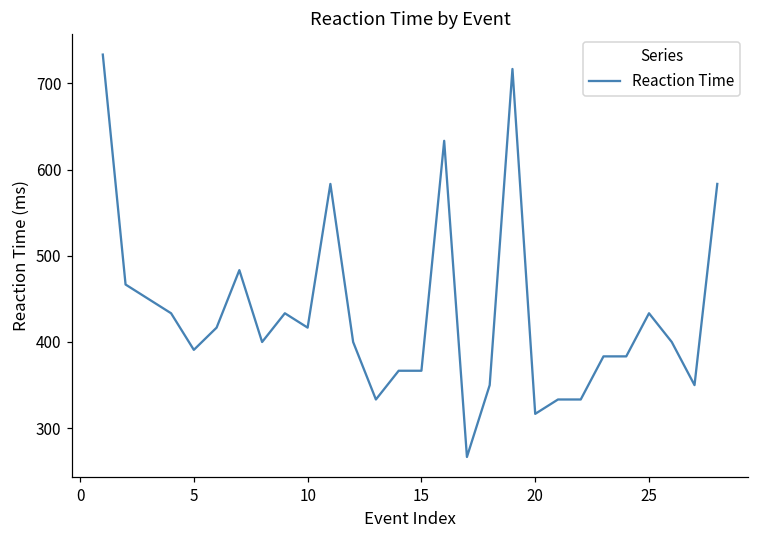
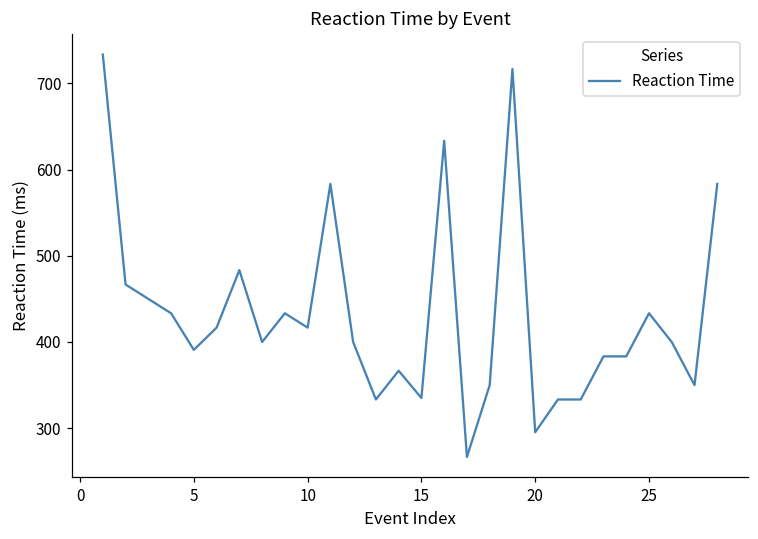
  {
    "5": 390,
    "10": 420,
-   "15": 370,
-   "20": 320,
+   "15": 340,
+   "20": 300,
    "25": 430
  }
